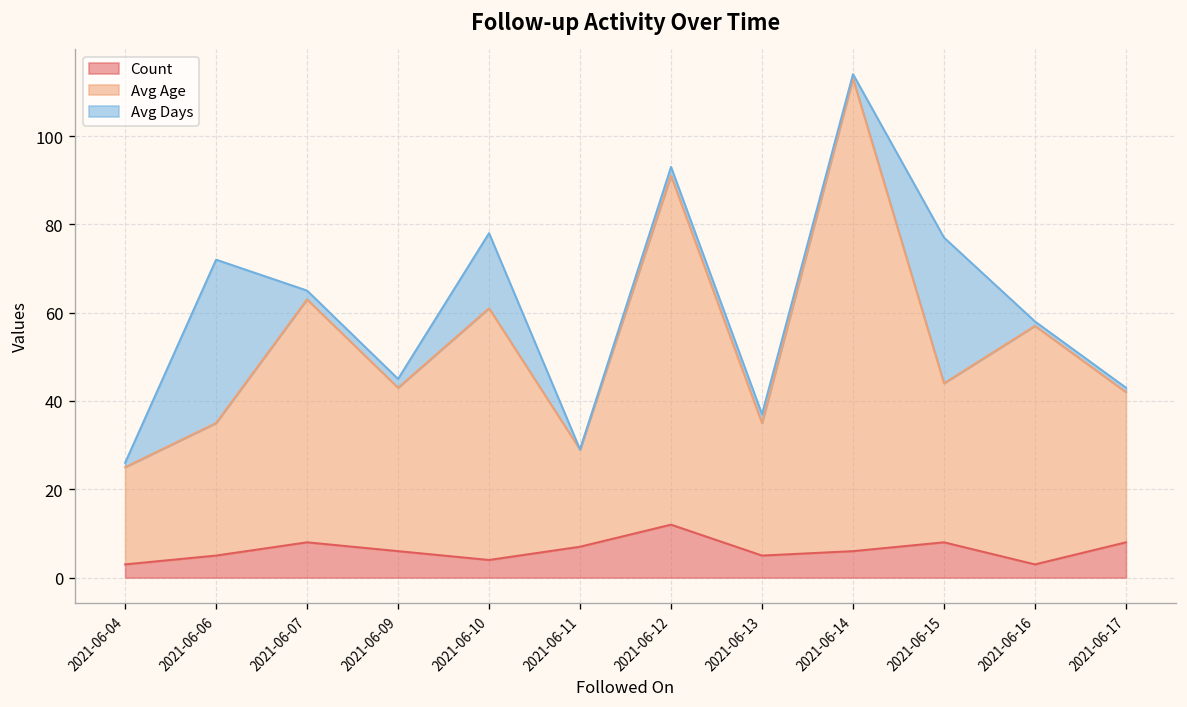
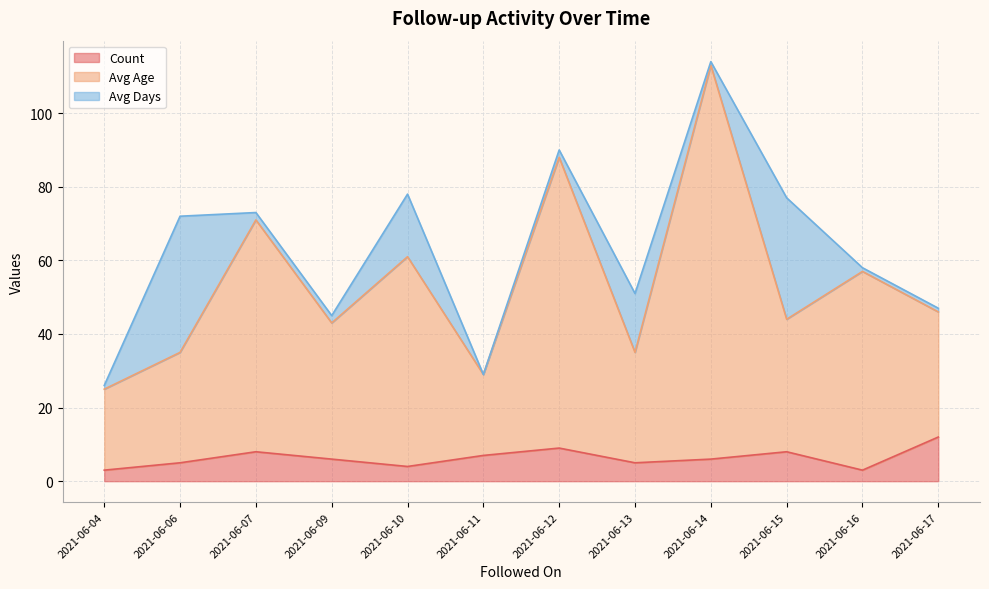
  {
    "Count": {
      "2021-06-04": 3,
      "2021-06-06": 5,
      "2021-06-07": 8,
      "2021-06-09": 6,
      "2021-06-10": 4,
      "2021-06-11": 7,
-     "2021-06-12": 12,
+     "2021-06-12": 9,
      "2021-06-13": 5,
      "2021-06-14": 6,
      "2021-06-15": 8,
      "2021-06-16": 3,
-     "2021-06-17": 8
+     "2021-06-17": 12
    },
    "Avg Age": {
      "2021-06-04": 22,
      "2021-06-06": 30,
-     "2021-06-07": 55,
+     "2021-06-07": 63,
      "2021-06-09": 37,
      "2021-06-10": 57,
      "2021-06-12": 79,
      "2021-06-13": 30,
      "2021-06-14": 107,
      "2021-06-15": 36,
      "2021-06-16": 54,
      "2021-06-17": 34
    },
    "Avg Days": {
      "2021-06-04": 1,
      "2021-06-06": 37,
      "2021-06-07": 2,
      "2021-06-09": 2,
      "2021-06-10": 17,
      "2021-06-12": 2,
-     "2021-06-13": 2,
+     "2021-06-13": 16,
      "2021-06-14": 1,
      "2021-06-15": 33,
      "2021-06-16": 1,
      "2021-06-17": 1
    }
  }
